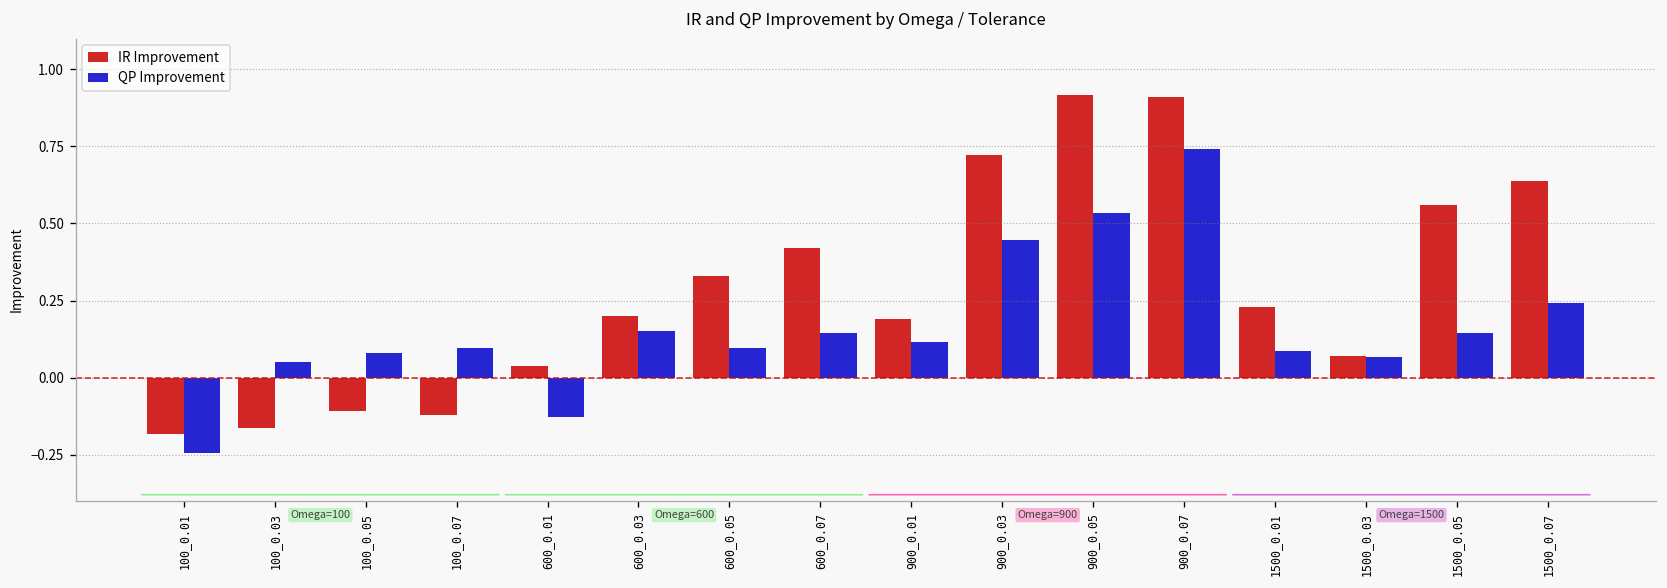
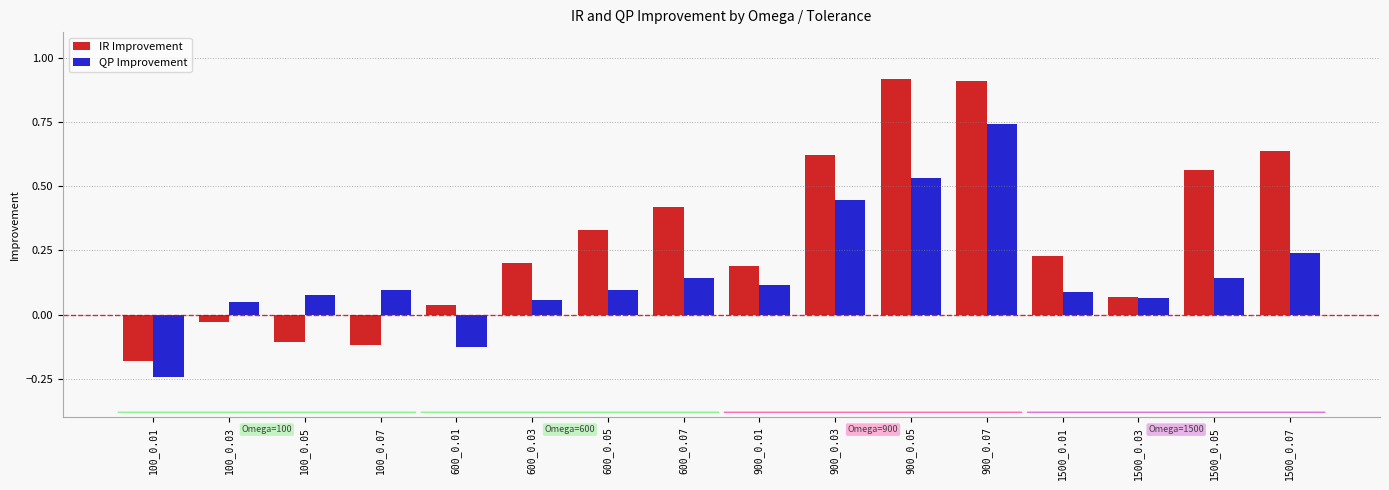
  {
    "IR Improvement": {
      "100_0.01": -0.18,
-     "100_0.03": -0.16,
+     "100_0.03": -0.03,
      "100_0.05": -0.11,
      "100_0.07": -0.12,
      "600_0.01": 0.04,
      "600_0.03": 0.20,
      "600_0.05": 0.33,
      "600_0.07": 0.42,
      "900_0.01": 0.19,
-     "900_0.03": 0.72,
+     "900_0.03": 0.62,
      "900_0.05": 0.92,
      "900_0.07": 0.91,
      "1500_0.01": 0.23,
      "1500_0.03": 0.07,
      "1500_0.05": 0.56,
      "1500_0.07": 0.64
    },
    "QP Improvement": {
      "100_0.01": -0.24,
      "100_0.03": 0.05,
      "100_0.05": 0.08,
      "100_0.07": 0.10,
      "600_0.01": -0.13,
-     "600_0.03": 0.15,
+     "600_0.03": 0.06,
      "600_0.05": 0.10,
      "600_0.07": 0.14,
      "900_0.01": 0.12,
      "900_0.03": 0.45,
      "900_0.05": 0.53,
      "900_0.07": 0.74,
      "1500_0.01": 0.09,
      "1500_0.03": 0.07,
      "1500_0.05": 0.14,
      "1500_0.07": 0.24
    }
  }
